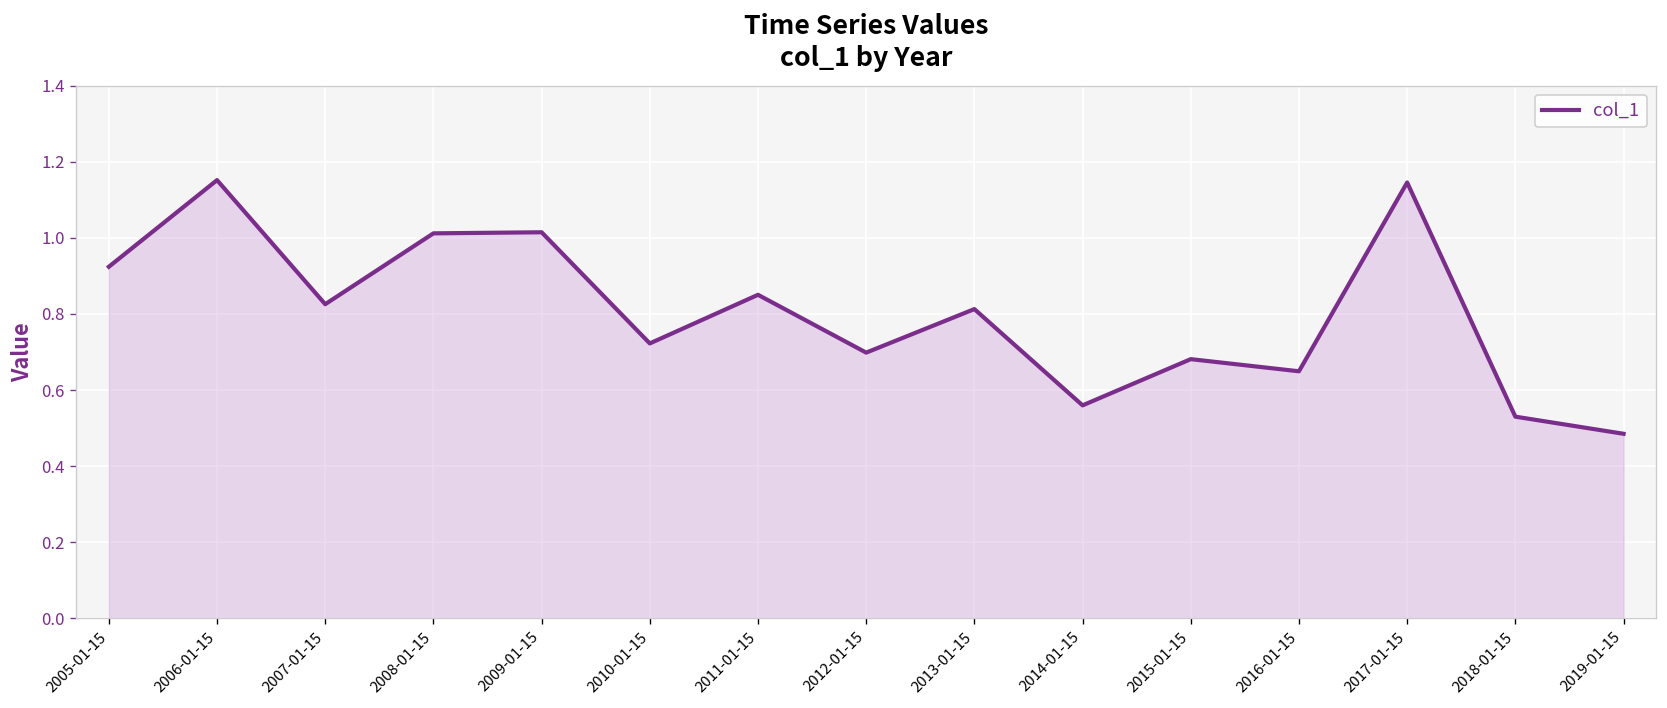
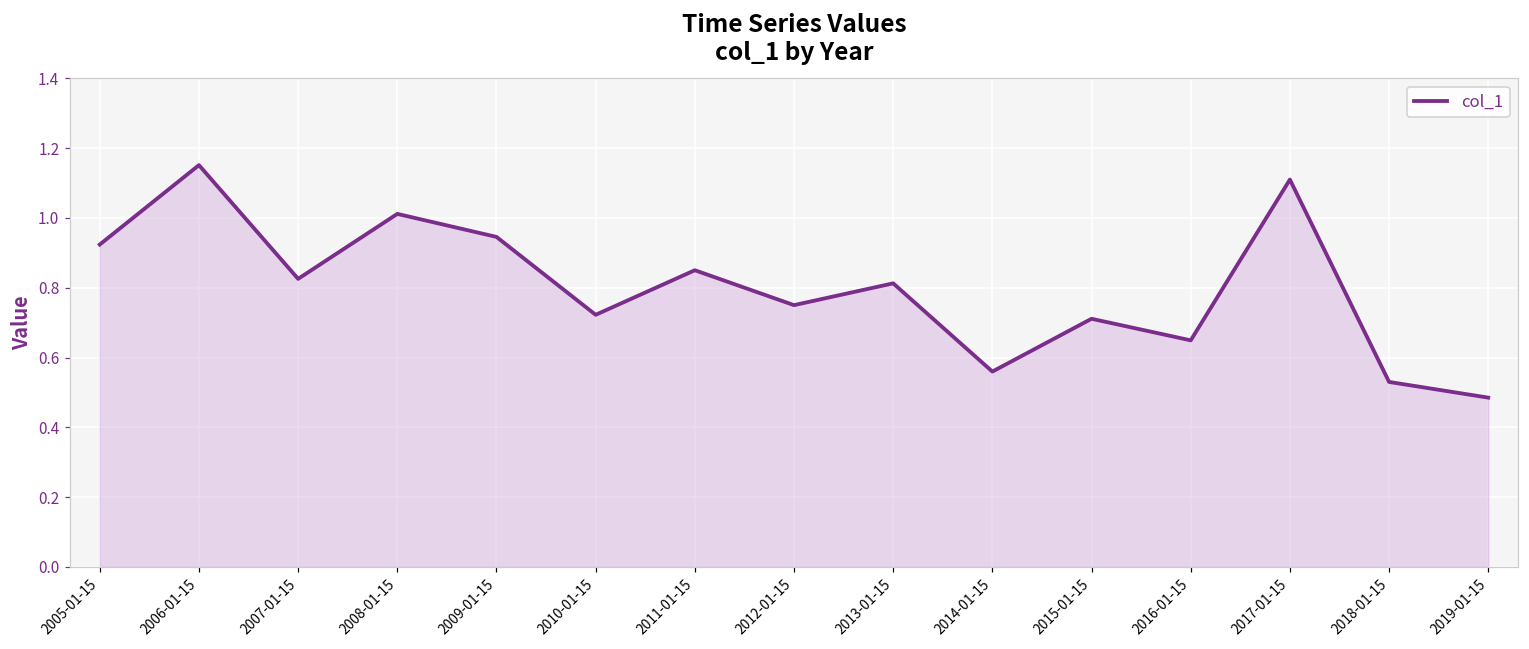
  {
    "2005-01-15": 0.92,
    "2006-01-15": 1.15,
    "2007-01-15": 0.83,
    "2008-01-15": 1.01,
-   "2009-01-15": 1.01,
+   "2009-01-15": 0.95,
    "2010-01-15": 0.72,
    "2011-01-15": 0.85,
-   "2012-01-15": 0.70,
+   "2012-01-15": 0.75,
    "2013-01-15": 0.81,
    "2014-01-15": 0.56,
-   "2015-01-15": 0.68,
+   "2015-01-15": 0.71,
    "2016-01-15": 0.65,
-   "2017-01-15": 1.15,
+   "2017-01-15": 1.11,
    "2018-01-15": 0.53,
    "2019-01-15": 0.48
  }
